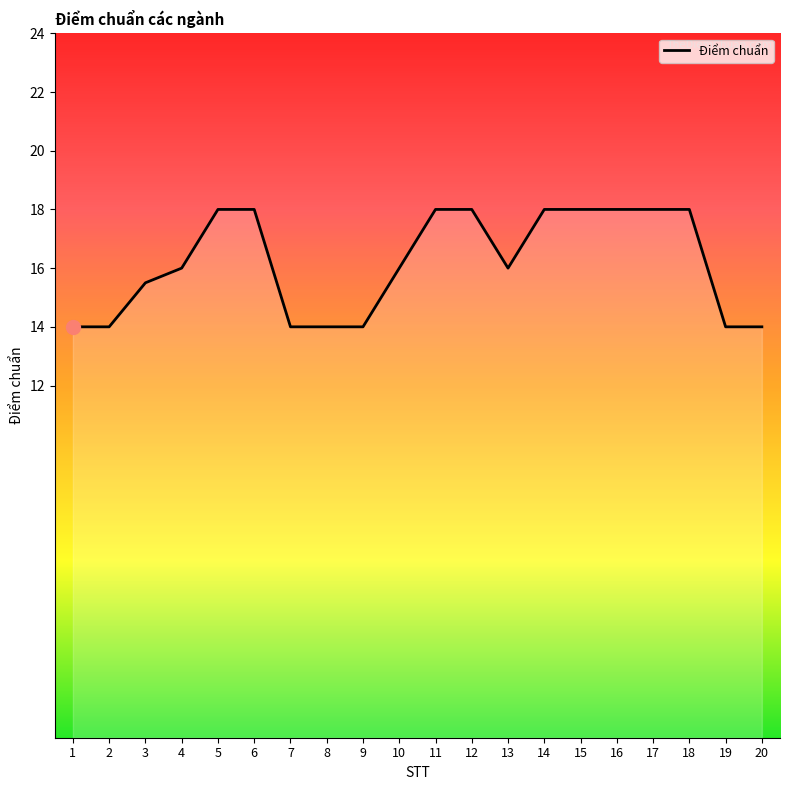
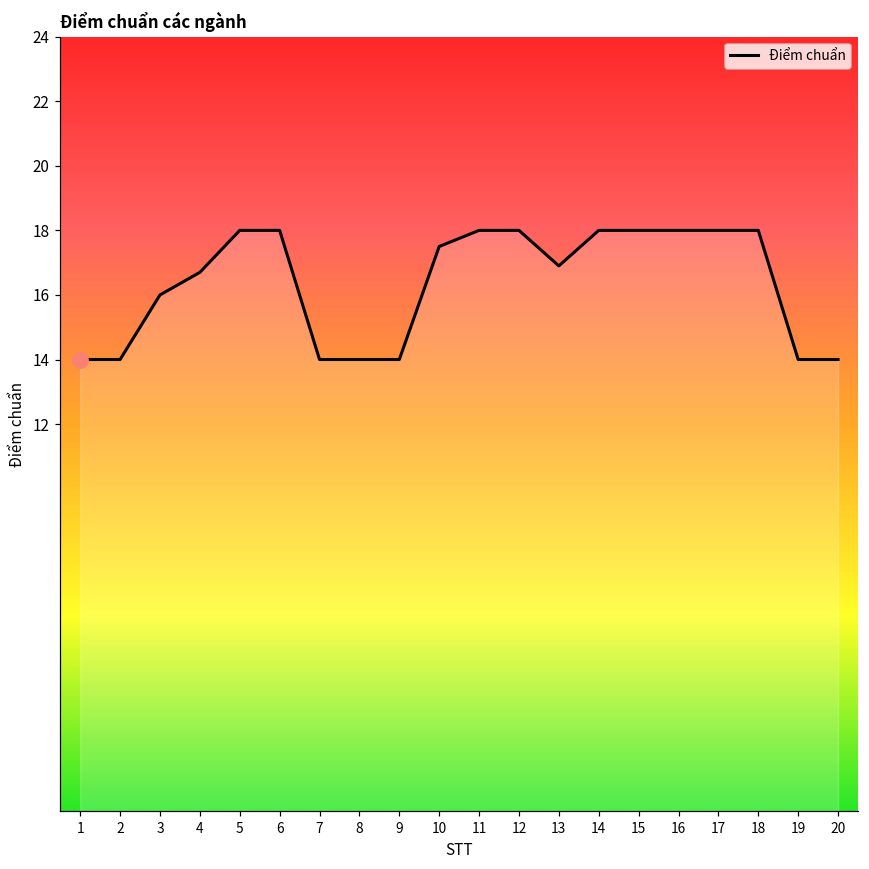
  {
    "Điểm chuẩn": {
      "2": 14.0,
-     "3": 15.5,
-     "4": 16.0,
+     "3": 16.0,
+     "4": 16.7,
      "5": 18.0,
      "6": 18.0,
      "7": 14.0,
      "8": 14.0,
      "9": 14.0,
-     "10": 16.0,
+     "10": 17.5,
      "11": 18.0,
      "12": 18.0,
-     "13": 16.0,
+     "13": 16.9,
      "14": 18.0,
      "15": 18.0,
      "16": 18.0,
      "17": 18.0,
      "18": 18.0,
      "19": 14.0,
      "20": 14.0
    }
  }
